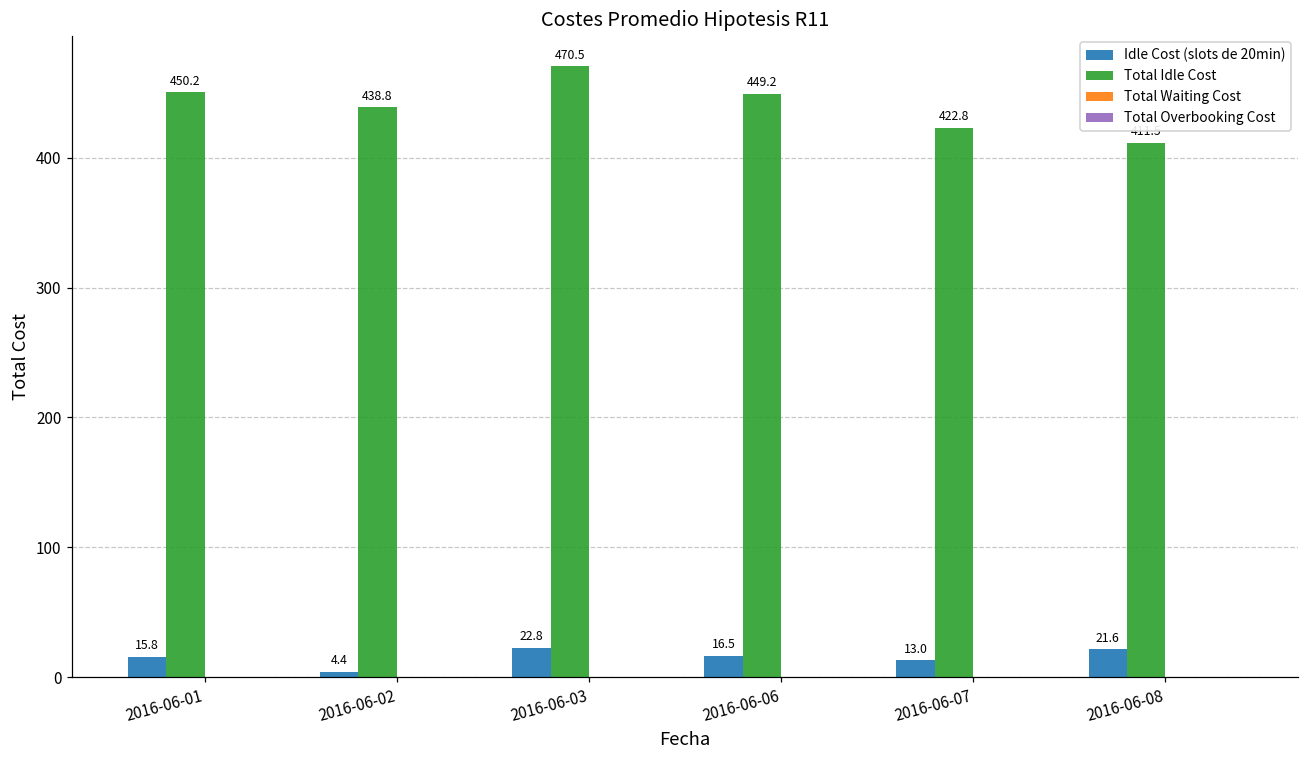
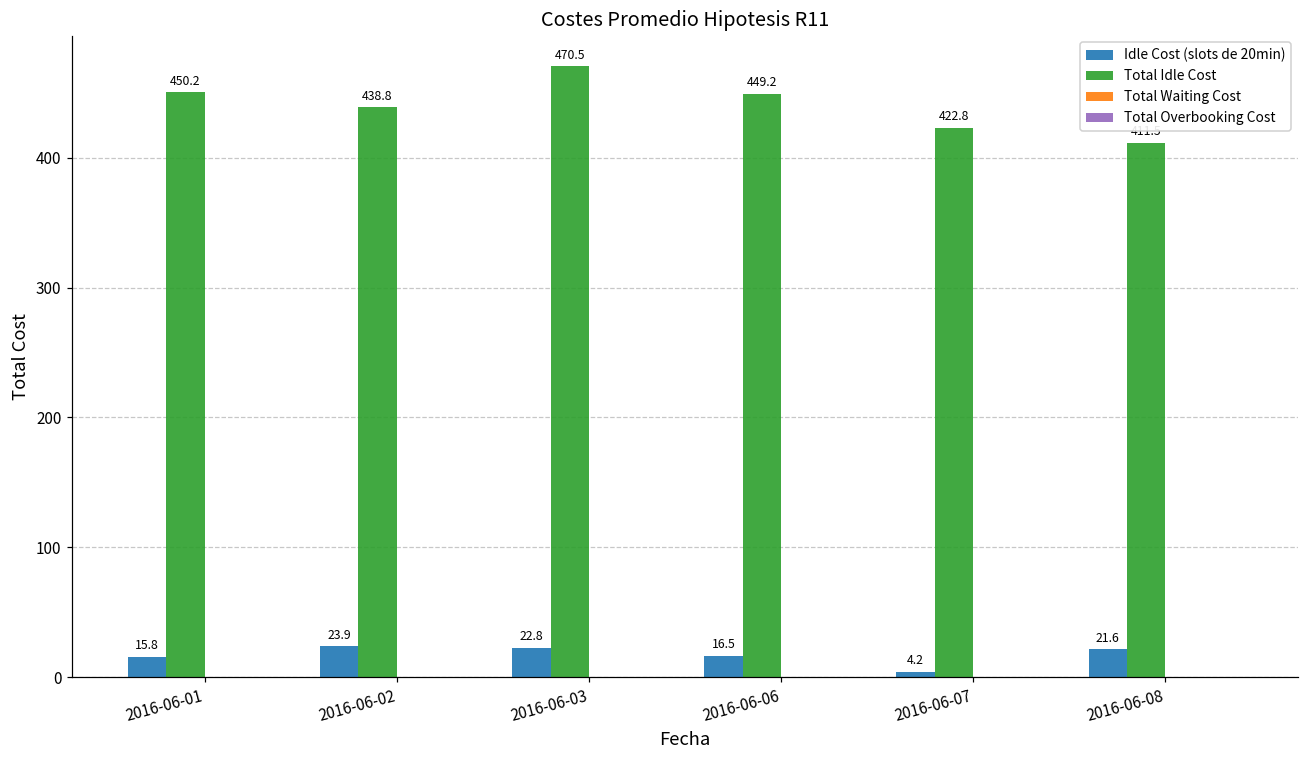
  {
    "Idle Cost (slots de 20min)": {
      "2016-06-01": 15.8,
-     "2016-06-02": 4.4,
+     "2016-06-02": 23.9,
      "2016-06-03": 22.8,
      "2016-06-06": 16.5,
-     "2016-06-07": 13.0,
+     "2016-06-07": 4.2,
      "2016-06-08": 21.6
    },
    "Total Idle Cost": {
      "2016-06-01": 450.2,
      "2016-06-02": 438.8,
      "2016-06-03": 470.5,
      "2016-06-06": 449.2,
      "2016-06-07": 422.8
    },
    "Total Waiting Cost": {
      "2016-06-01": 0,
      "2016-06-02": 0,
      "2016-06-03": 0,
      "2016-06-06": 0,
      "2016-06-07": 0,
      "2016-06-08": 0
    },
    "Total Overbooking Cost": {
      "2016-06-01": 0,
      "2016-06-02": 0,
      "2016-06-03": 0,
      "2016-06-06": 0,
      "2016-06-07": 0,
      "2016-06-08": 0
    }
  }
